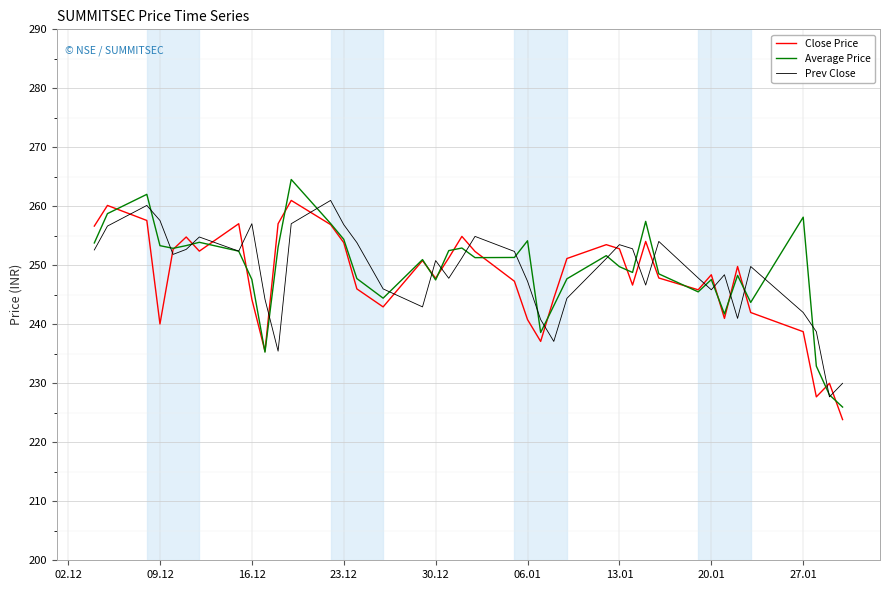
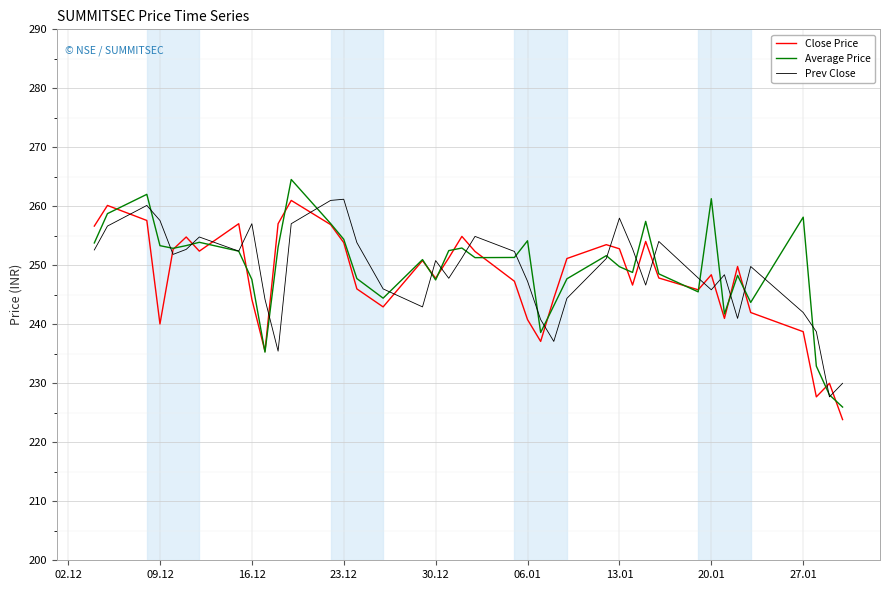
  {
    "Close Price": {
      "09.12": 240,
      "16.12": 244,
      "23.12": 254,
      "06.01": 241,
      "13.01": 253,
      "20.01": 248,
      "27.01": 239
    },
    "Average Price": {
      "09.12": 253,
      "16.12": 248,
      "23.12": 254,
      "06.01": 254,
      "13.01": 250,
-     "20.01": 248,
+     "20.01": 261,
      "27.01": 258
    },
    "Prev Close": {
      "09.12": 258,
      "16.12": 257,
-     "23.12": 257,
+     "23.12": 261,
      "30.12": 251,
      "06.01": 247,
-     "13.01": 254,
+     "13.01": 258,
      "20.01": 246,
      "27.01": 242
    }
  }
